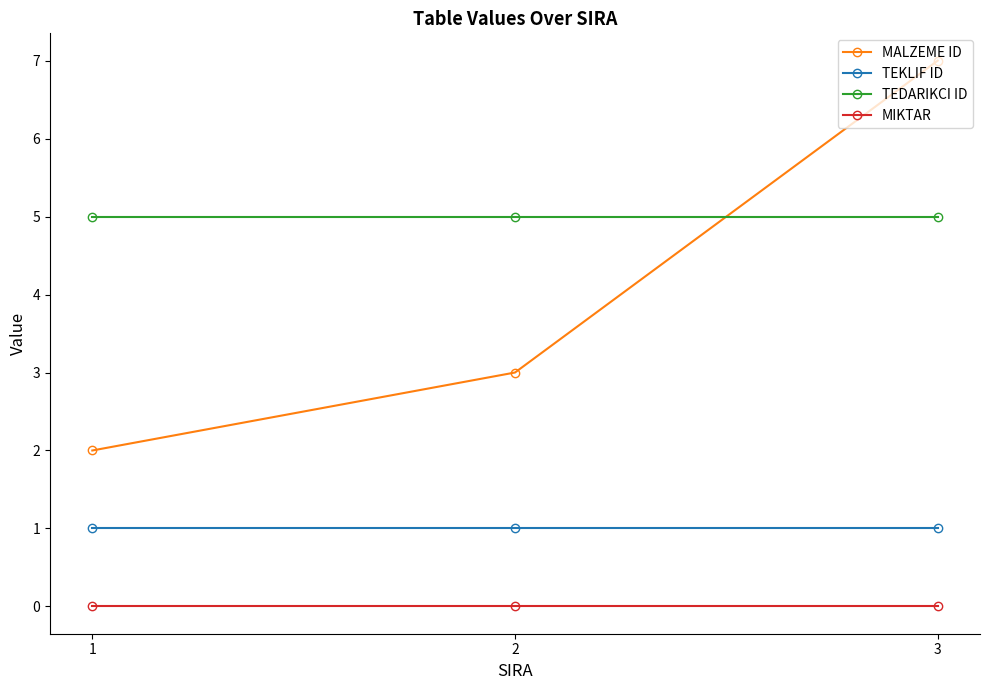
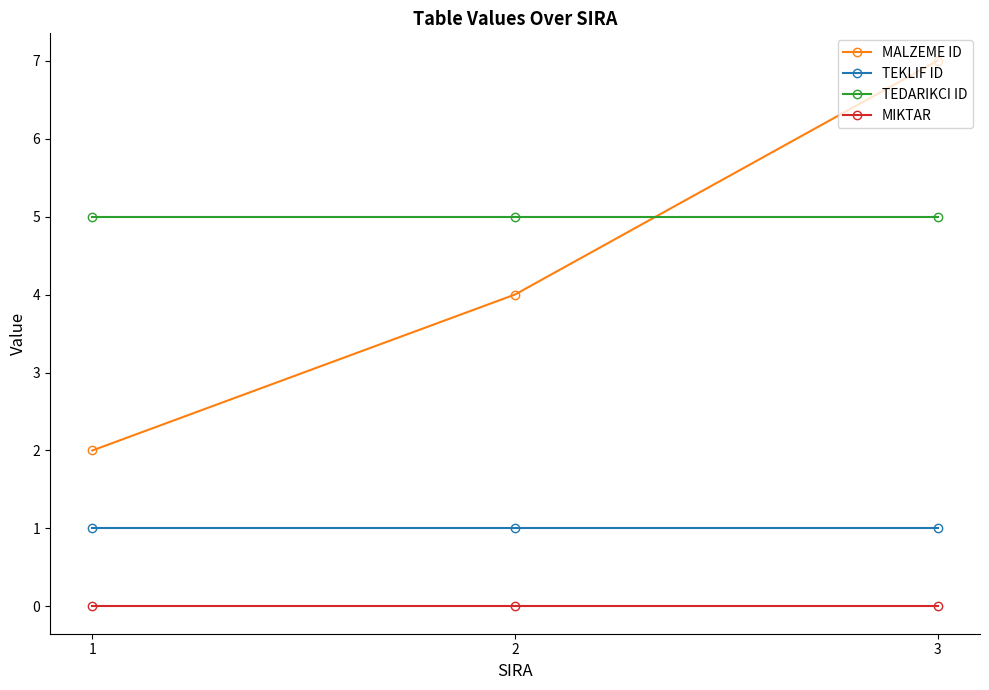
  {
    "MALZEME ID": {
      "1": 2,
-     "2": 3
+     "2": 4
    },
    "TEKLIF ID": {
      "1": 1,
      "2": 1,
      "3": 1
    },
    "TEDARIKCI ID": {
      "1": 5,
      "2": 5,
      "3": 5
    },
    "MIKTAR": {
      "1": 0,
      "2": 0,
      "3": 0
    }
  }
